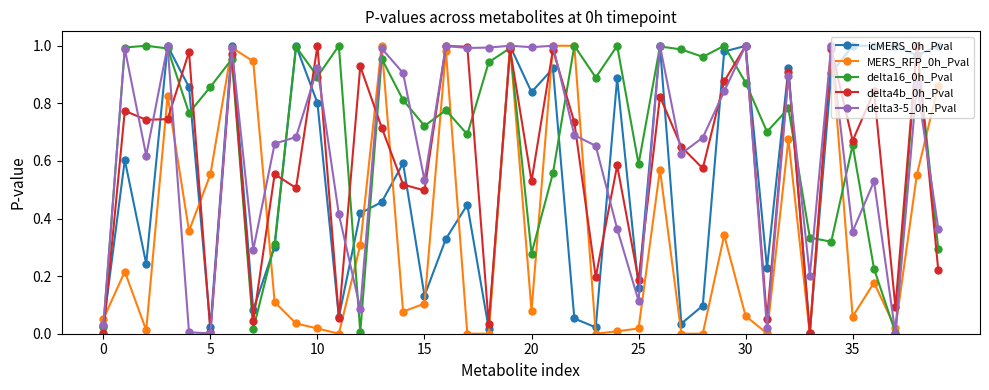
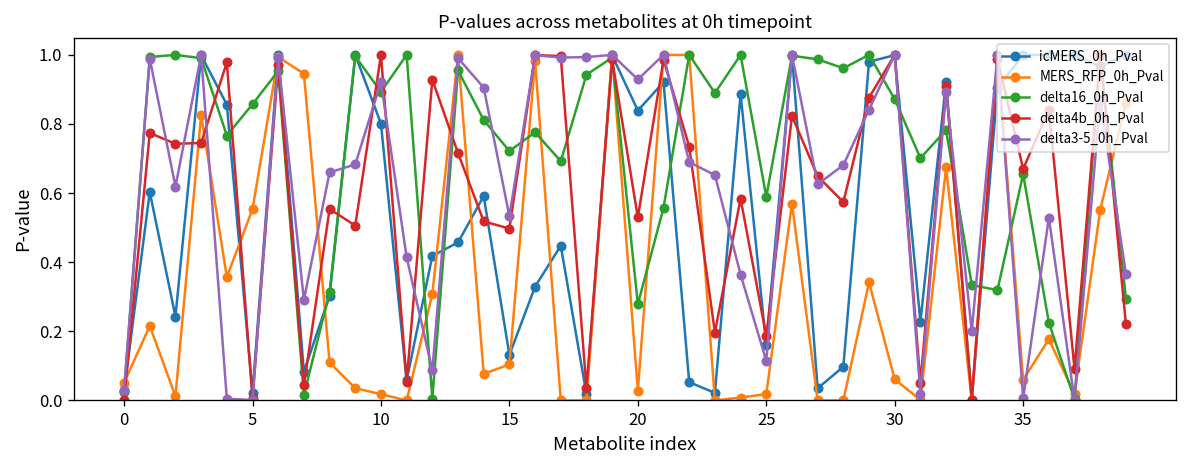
  {
    "icMERS_0h_Pval": {
      "5": 0.02,
      "10": 0.80,
      "15": 0.13,
      "20": 0.84,
      "25": 0.16
    },
    "MERS_RFP_0h_Pval": {
      "0": 0.05,
      "5": 0.55,
      "10": 0.02,
      "15": 0.10,
-     "20": 0.08,
+     "20": 0.03,
      "25": 0.02,
      "30": 0.06,
      "35": 0.06
    },
    "delta16_0h_Pval": {
      "5": 0.86,
      "10": 0.89,
      "15": 0.72,
      "20": 0.28,
      "25": 0.59,
      "30": 0.87,
      "35": 0.65
    },
    "delta4b_0h_Pval": {
      "0": 0.00,
      "10": 1.00,
      "15": 0.50,
      "20": 0.53,
      "25": 0.19,
      "35": 0.67
    },
    "delta3-5_0h_Pval": {
      "10": 0.92,
      "15": 0.53,
-     "20": 0.99,
+     "20": 0.93,
      "25": 0.11,
-     "35": 0.35
+     "35": 0.01
    }
  }
